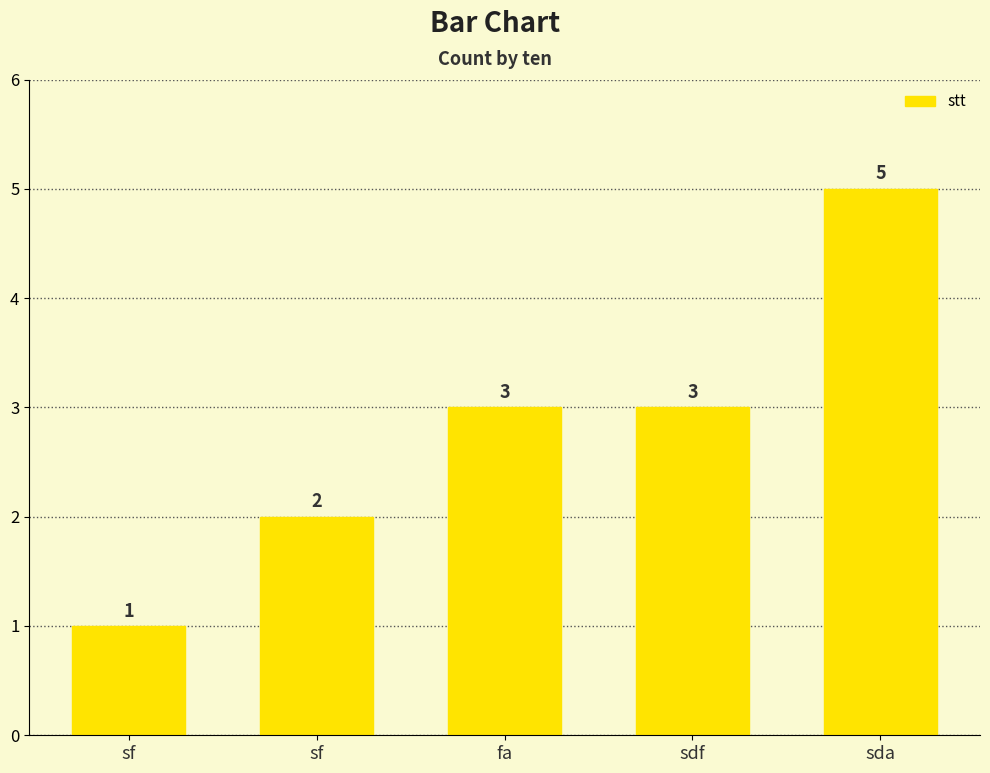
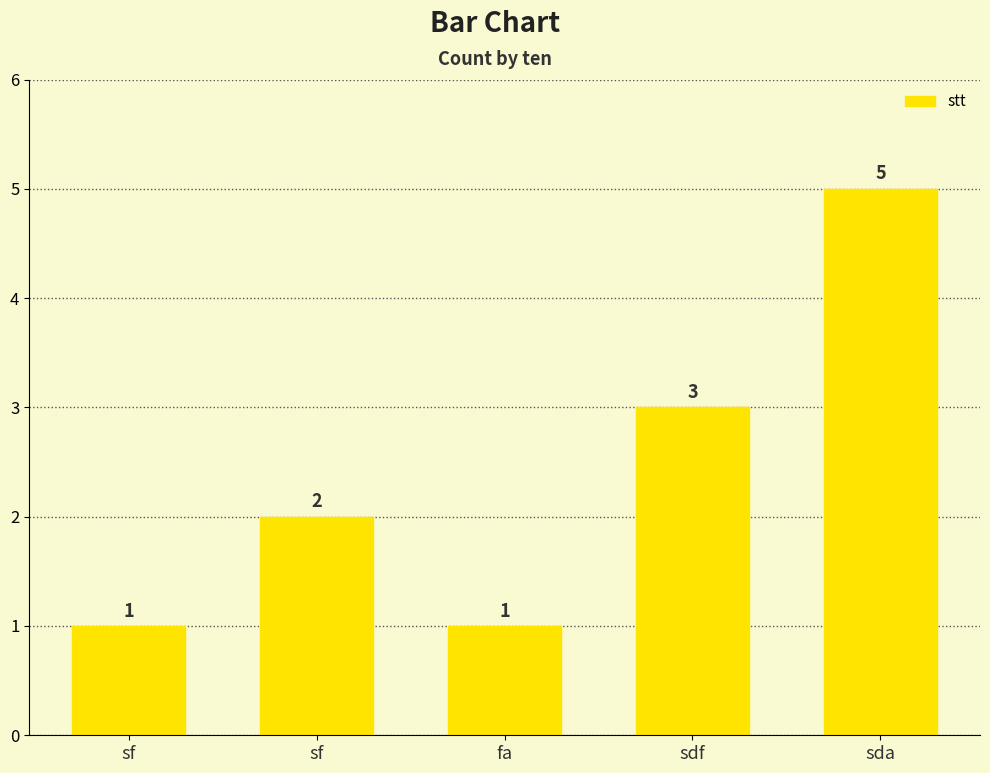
  {
-   "fa": 3,
+   "fa": 1,
    "sdf": 3,
    "sda": 5
  }
